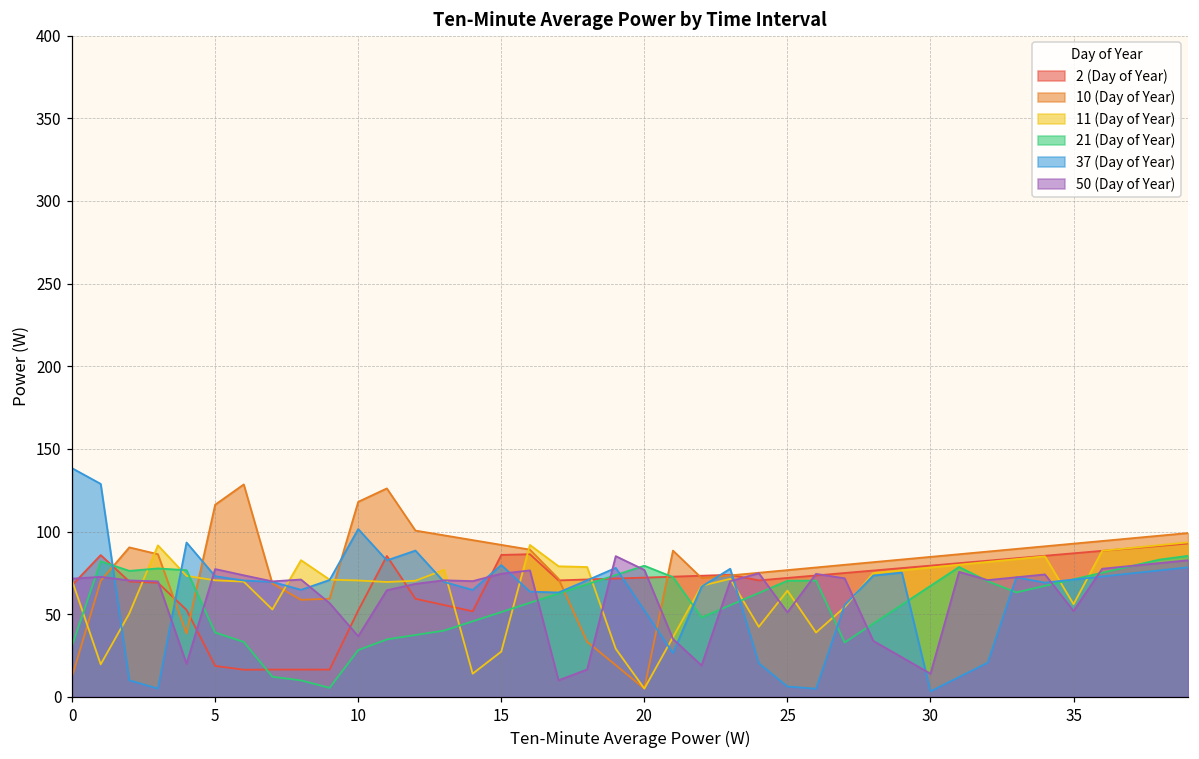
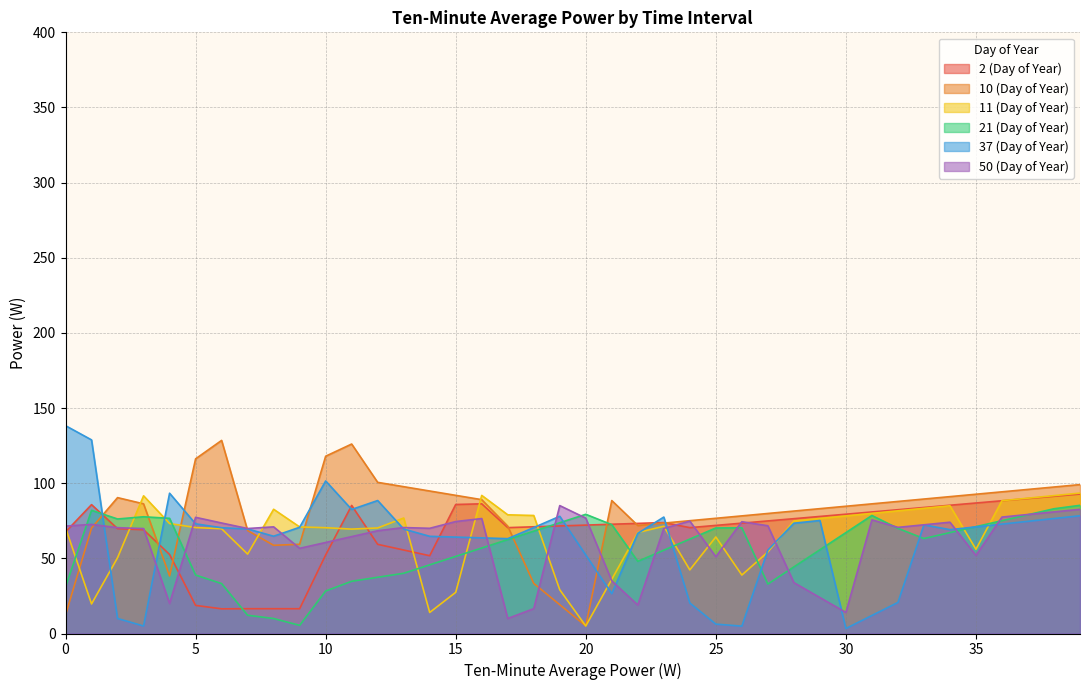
  {
    "11 (Day of Year)": {
      "5": 70,
      "10": 70,
      "15": 27,
      "25": 64,
      "35": 56
    },
    "21 (Day of Year)": {
      "0": 31,
      "5": 39,
      "10": 28,
      "15": 51,
      "20": 79,
      "25": 70,
      "30": 67
    },
    "37 (Day of Year)": {
      "0": 138,
      "5": 73,
      "10": 102,
-     "15": 80,
+     "15": 64,
      "20": 52,
      "25": 6,
      "30": 3
    },
    "50 (Day of Year)": {
      "5": 77,
-     "10": 37,
+     "10": 61,
      "15": 74,
      "20": 77,
      "25": 51,
      "30": 14,
      "35": 52
    }
  }
